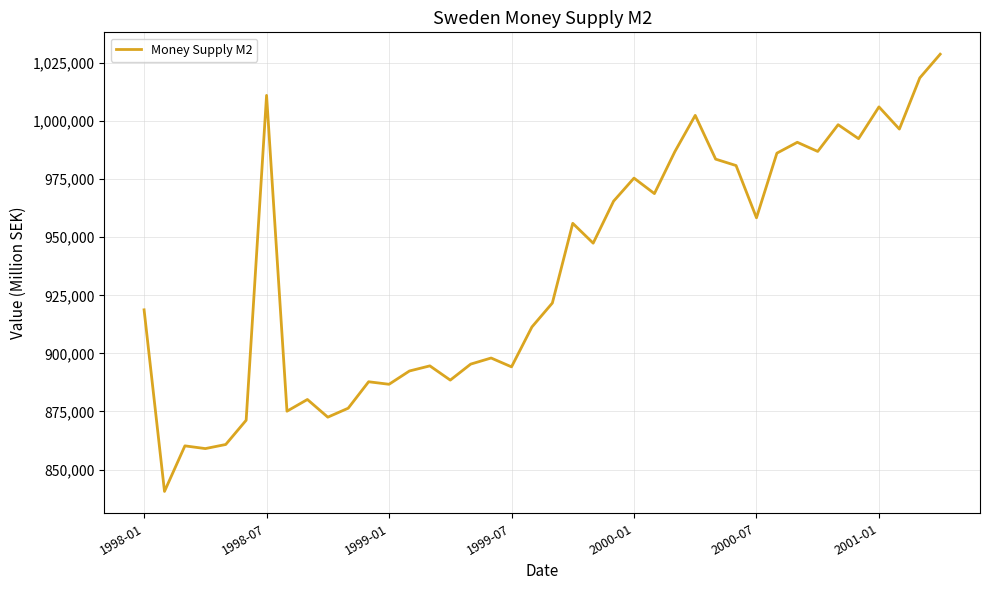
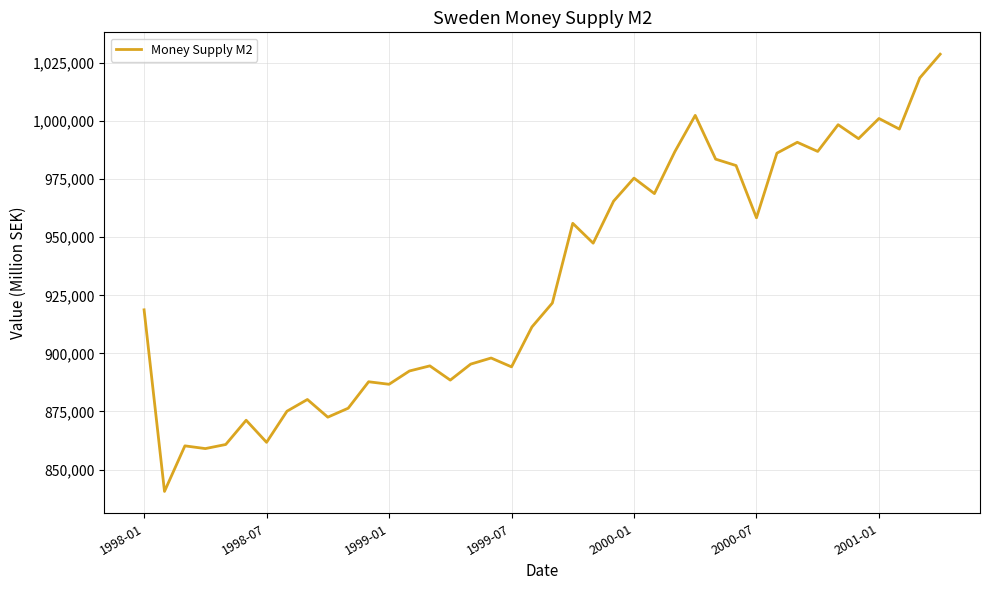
  {
    "1998-01": "919,000",
-   "1998-07": "1,011,000",
+   "1998-07": "862,000",
    "1999-01": "887,000",
    "1999-07": "894,000",
    "2000-01": "975,000",
    "2000-07": "958,000",
-   "2001-01": "1,006,000"
+   "2001-01": "1,001,000"
  }
